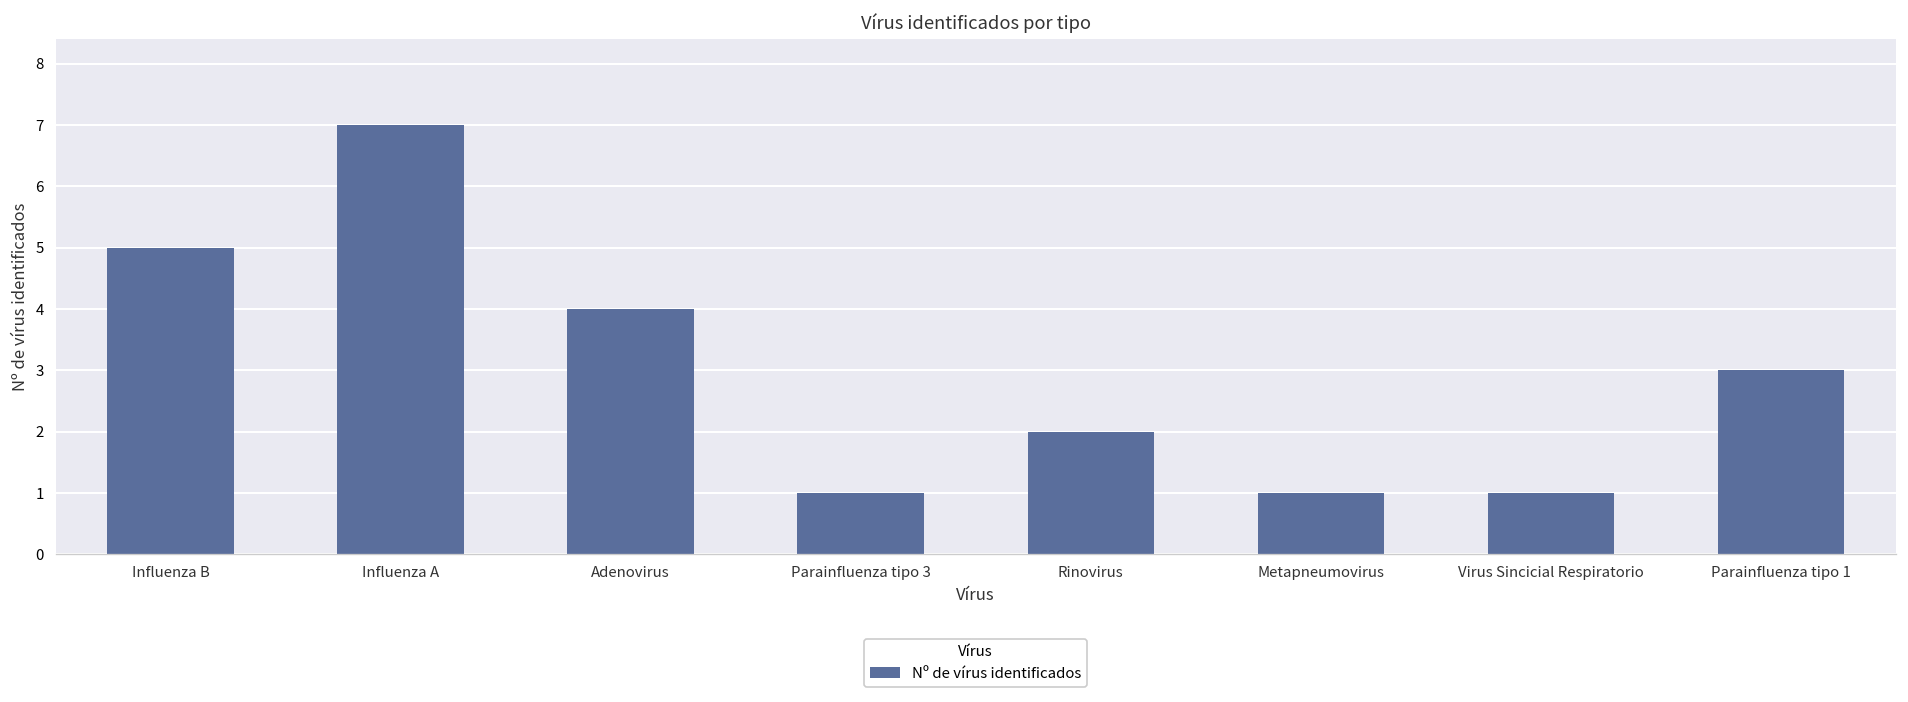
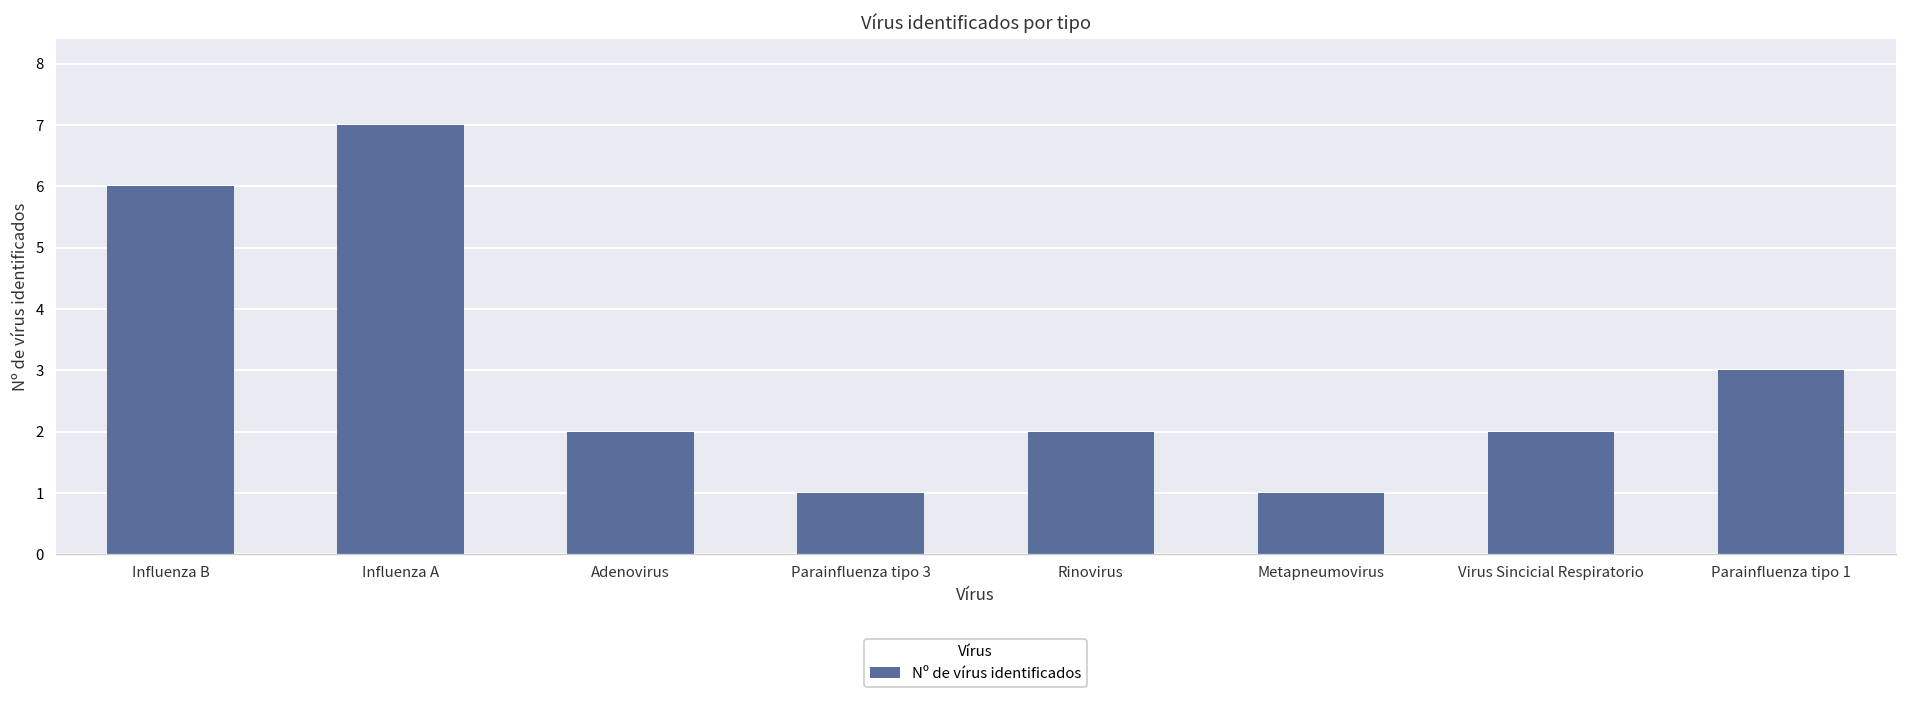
  {
-   "Influenza B": 5,
+   "Influenza B": 6,
    "Influenza A": 7,
-   "Adenovirus": 4,
+   "Adenovirus": 2,
    "Parainfluenza tipo 3": 1,
    "Rinovirus": 2,
    "Metapneumovirus": 1,
-   "Virus Sincicial Respiratorio": 1,
+   "Virus Sincicial Respiratorio": 2,
    "Parainfluenza tipo 1": 3
  }
